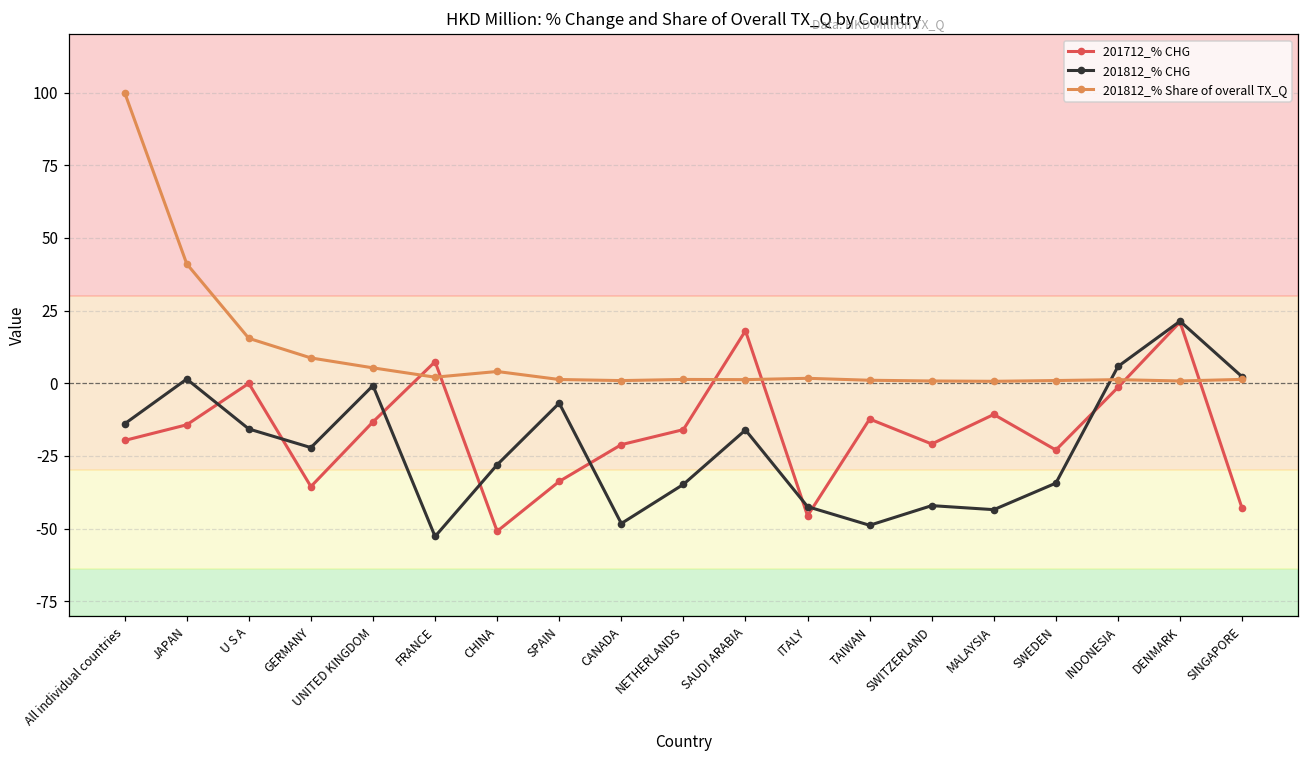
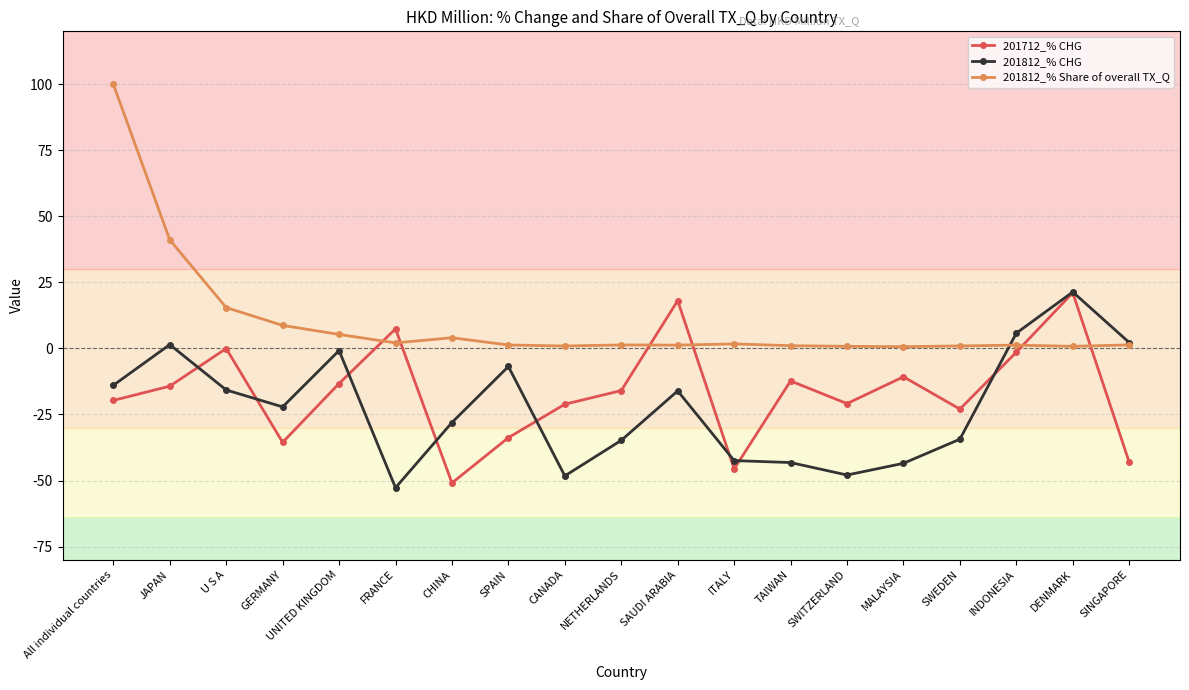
  {
    "201812_% CHG": {
      "All individual countries": -14,
      "JAPAN": 1,
      "U S A": -16,
      "GERMANY": -22,
      "UNITED KINGDOM": -1,
      "FRANCE": -53,
      "CHINA": -28,
      "SPAIN": -7,
      "CANADA": -48,
      "NETHERLANDS": -35,
      "SAUDI ARABIA": -16,
      "ITALY": -42,
-     "TAIWAN": -49,
-     "SWITZERLAND": -42,
+     "TAIWAN": -43,
+     "SWITZERLAND": -48,
      "MALAYSIA": -43,
      "SWEDEN": -34,
      "INDONESIA": 6
    }
  }
